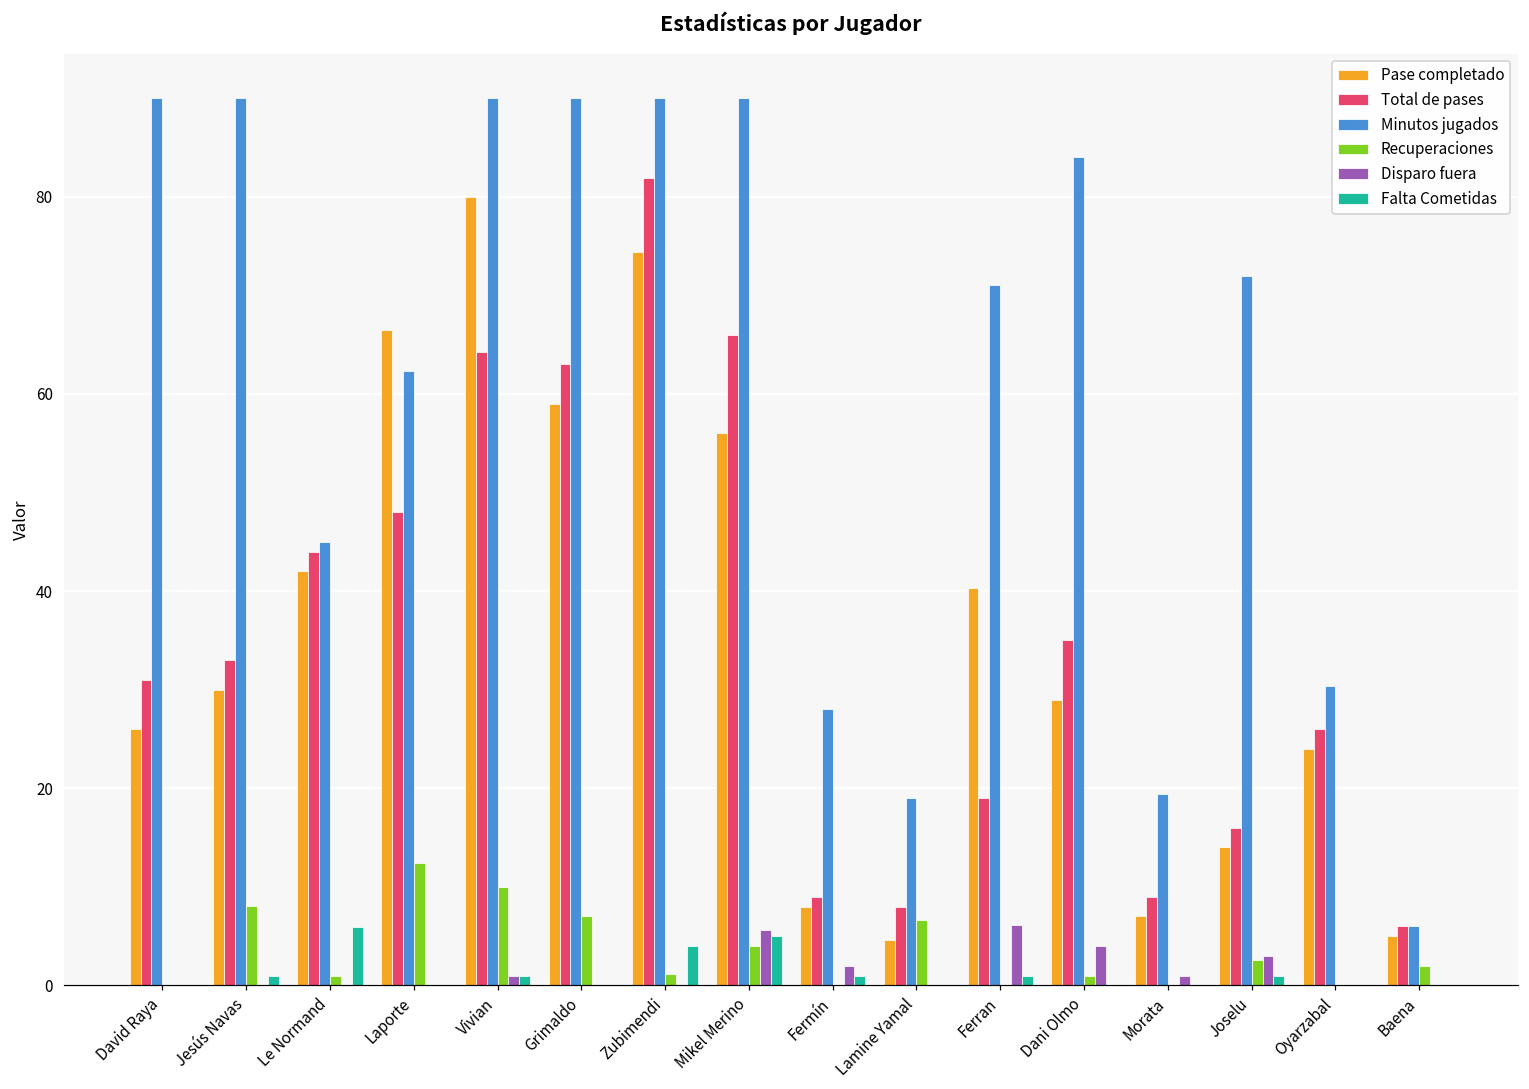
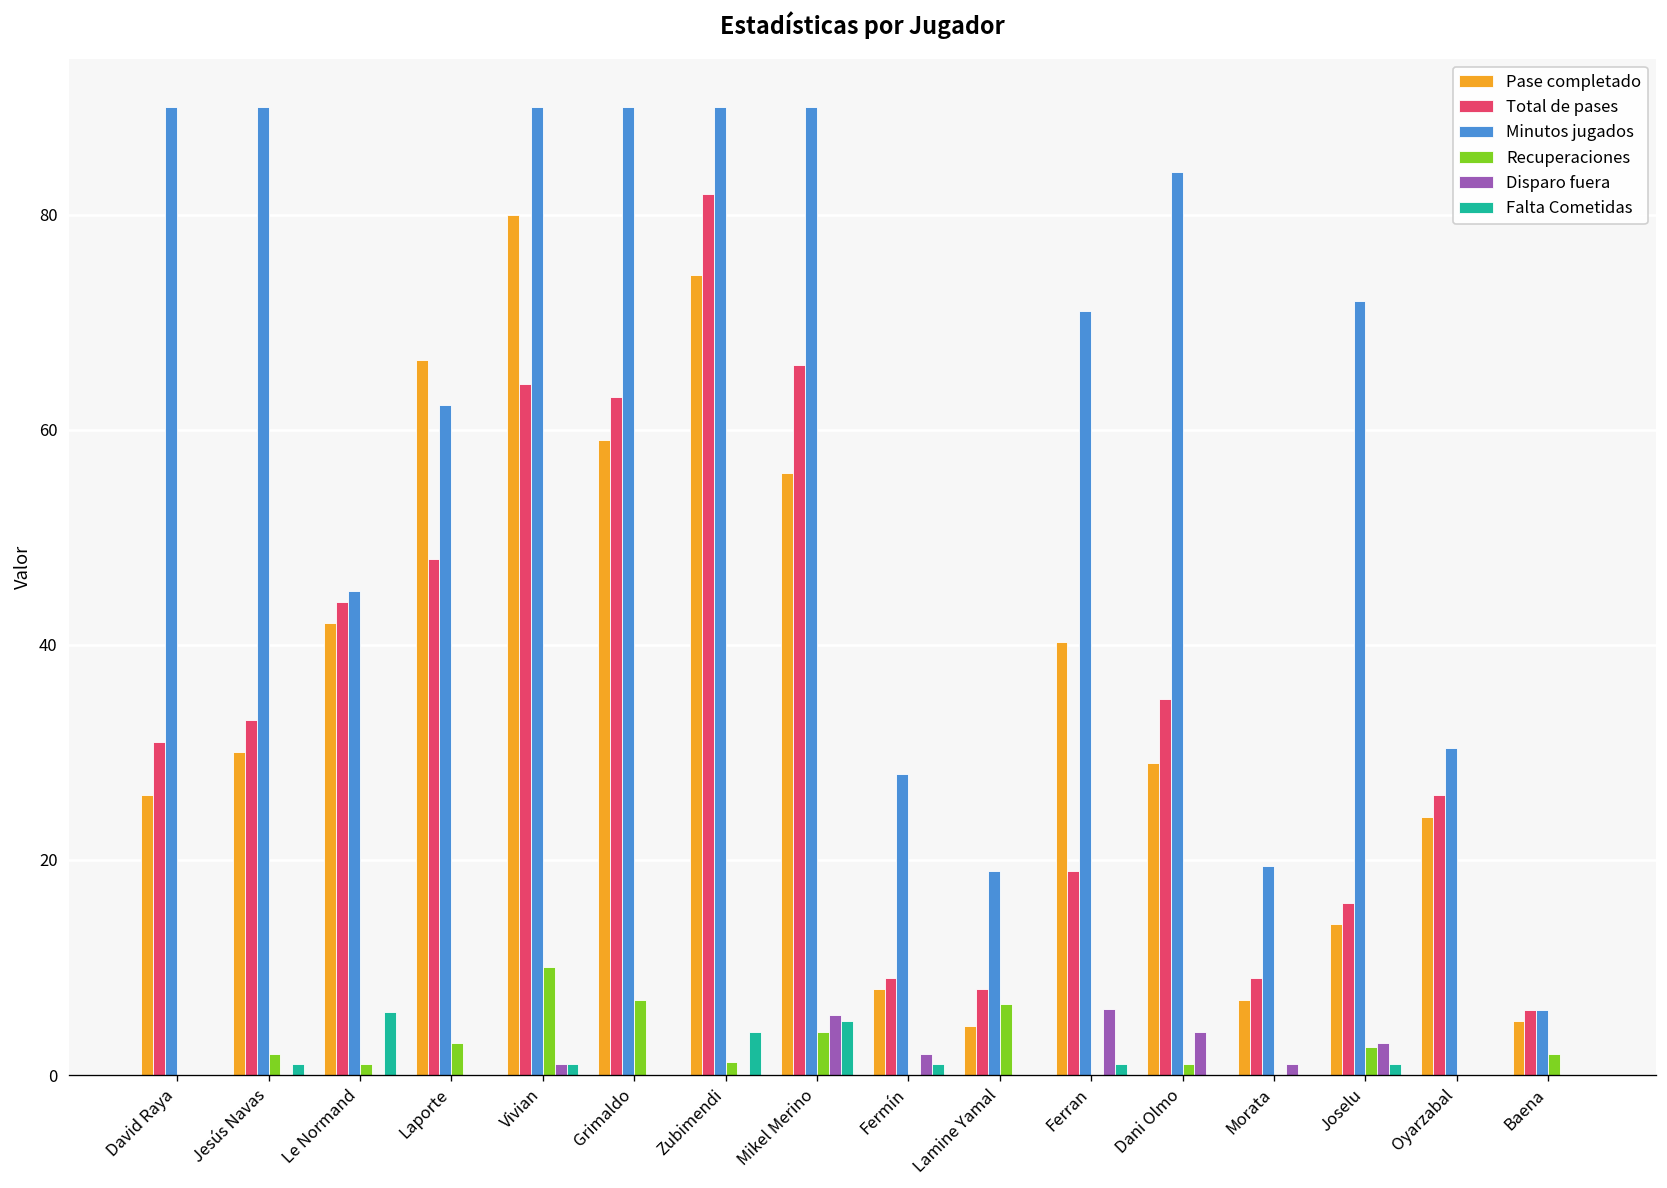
  {
    "Pase completado": {
      "David Raya": 26,
      "Jesús Navas": 30,
      "Le Normand": 42,
      "Laporte": 67,
      "Vivian": 80,
      "Grimaldo": 59,
      "Zubimendi": 74,
      "Mikel Merino": 56,
      "Fermín": 8,
      "Lamine Yamal": 5,
      "Ferran": 40,
      "Dani Olmo": 29,
      "Morata": 7,
      "Joselu": 14,
      "Oyarzabal": 24,
      "Baena": 5
    },
    "Total de pases": {
      "David Raya": 31,
      "Jesús Navas": 33,
      "Le Normand": 44,
      "Laporte": 48,
      "Vivian": 64,
      "Grimaldo": 63,
      "Zubimendi": 82,
      "Mikel Merino": 66,
      "Fermín": 9,
      "Lamine Yamal": 8,
      "Ferran": 19,
      "Dani Olmo": 35,
      "Morata": 9,
      "Joselu": 16,
      "Oyarzabal": 26,
      "Baena": 6
    },
    "Minutos jugados": {
      "David Raya": 90,
      "Jesús Navas": 90,
      "Le Normand": 45,
      "Laporte": 62,
      "Vivian": 90,
      "Grimaldo": 90,
      "Zubimendi": 90,
      "Mikel Merino": 90,
      "Fermín": 28,
      "Lamine Yamal": 19,
      "Ferran": 71,
      "Dani Olmo": 84,
      "Morata": 19,
      "Joselu": 72,
      "Oyarzabal": 30,
      "Baena": 6
    },
    "Recuperaciones": {
      "David Raya": 0,
-     "Jesús Navas": 8,
+     "Jesús Navas": 2,
      "Le Normand": 1,
-     "Laporte": 12,
+     "Laporte": 3,
      "Vivian": 10,
      "Grimaldo": 7,
      "Zubimendi": 1,
      "Mikel Merino": 4,
      "Fermín": 0,
      "Lamine Yamal": 7,
      "Ferran": 0,
      "Dani Olmo": 1,
      "Morata": 0,
      "Joselu": 3,
      "Oyarzabal": 0,
      "Baena": 2
    },
    "Disparo fuera": {
      "David Raya": 0,
      "Jesús Navas": 0,
      "Le Normand": 0,
      "Laporte": 0,
      "Vivian": 1,
      "Grimaldo": 0,
      "Zubimendi": 0,
      "Mikel Merino": 6,
      "Fermín": 2,
      "Lamine Yamal": 0,
      "Ferran": 6,
      "Dani Olmo": 4,
      "Morata": 1,
      "Joselu": 3,
      "Oyarzabal": 0,
      "Baena": 0
    },
    "Falta Cometidas": {
      "David Raya": 0,
      "Jesús Navas": 1,
      "Le Normand": 6,
      "Laporte": 0,
      "Vivian": 1,
      "Grimaldo": 0,
      "Zubimendi": 4,
      "Mikel Merino": 5,
      "Fermín": 1,
      "Lamine Yamal": 0,
      "Ferran": 1,
      "Dani Olmo": 0,
      "Morata": 0,
      "Joselu": 1,
      "Oyarzabal": 0,
      "Baena": 0
    }
  }
